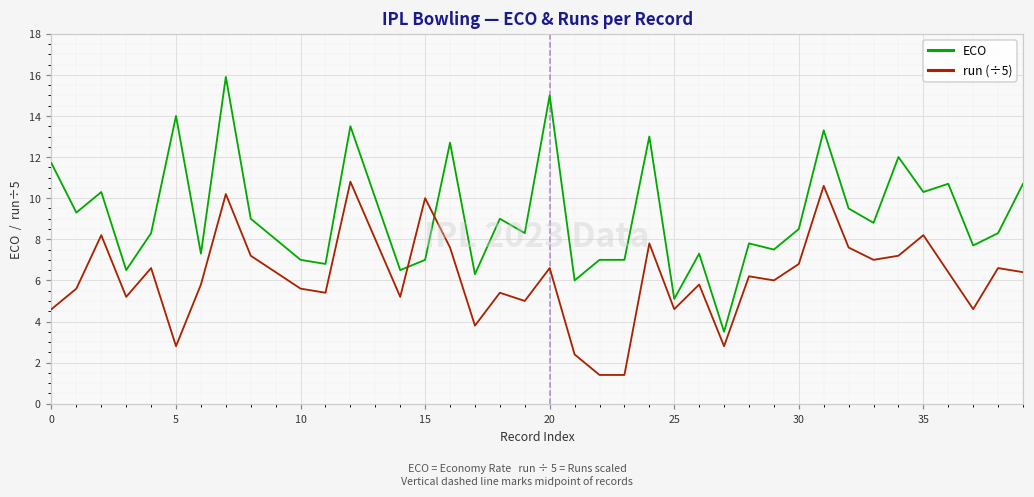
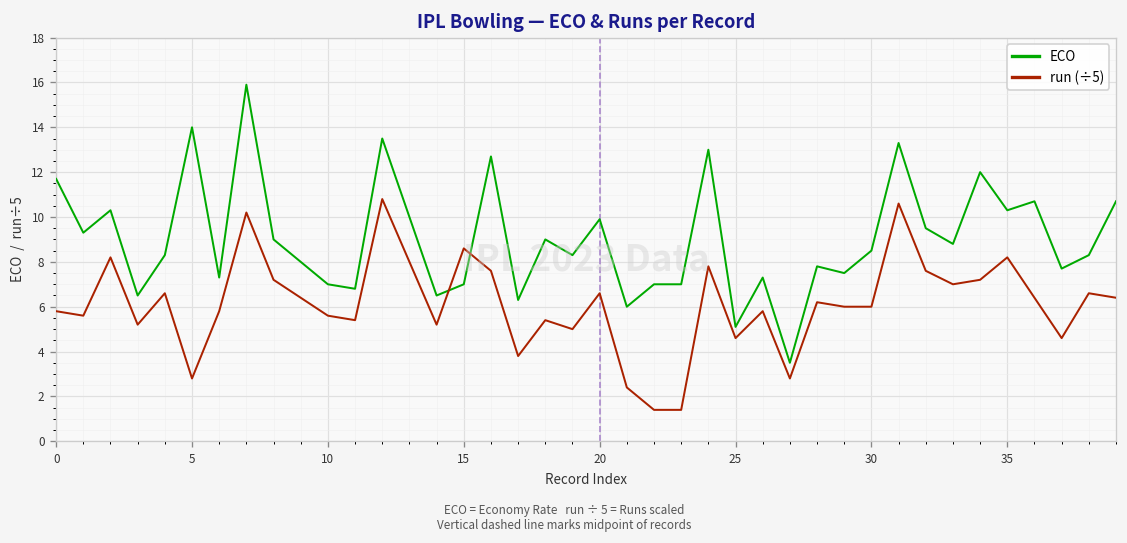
  {
    "ECO": {
      "0": 11.7,
      "5": 14.0,
      "10": 7.0,
      "15": 7.0,
-     "20": 15.0,
+     "20": 9.9,
      "25": 5.1,
      "30": 8.5,
      "35": 10.3
    },
    "run (÷5)": {
-     "0": 4.6,
+     "0": 5.8,
      "5": 2.8,
      "10": 5.6,
-     "15": 10.0,
+     "15": 8.6,
      "20": 6.6,
      "25": 4.6,
-     "30": 6.8,
+     "30": 6.0,
      "35": 8.2
    }
  }
